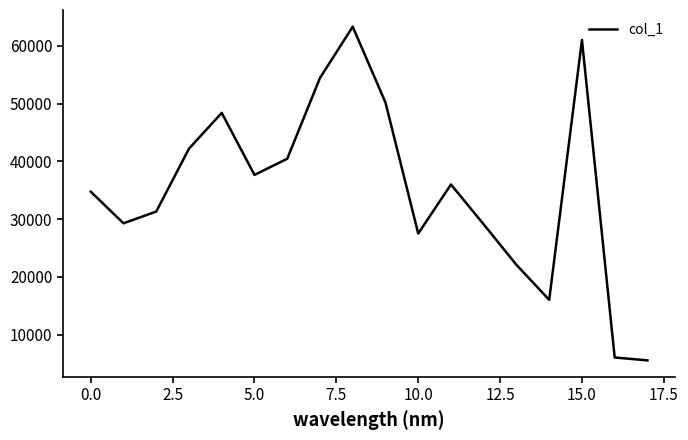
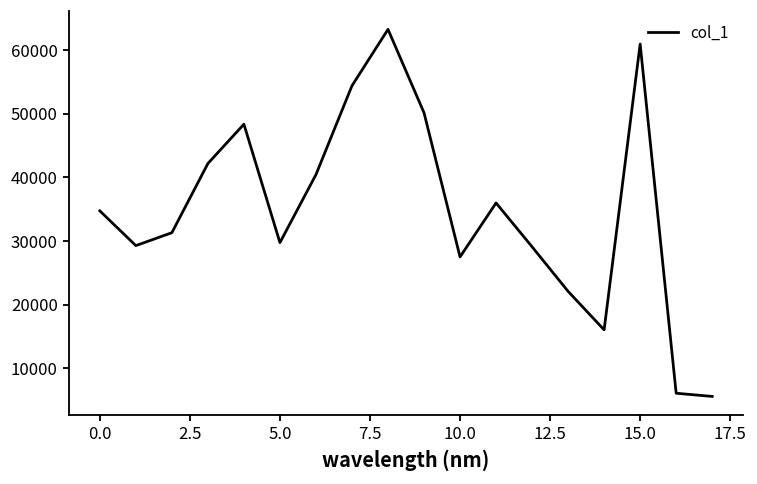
  {
    "0.0": 35000,
-   "5.0": 38000,
+   "5.0": 30000,
    "10.0": 27000,
    "15.0": 61000
  }
